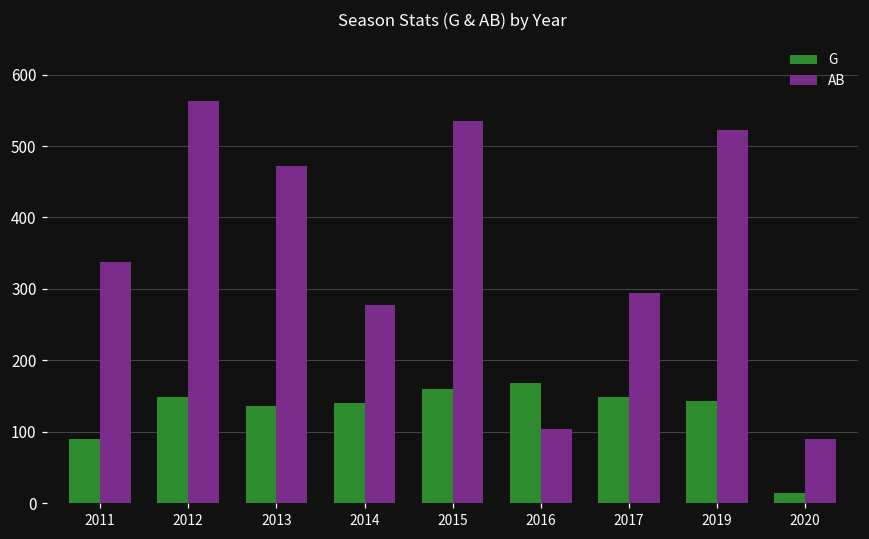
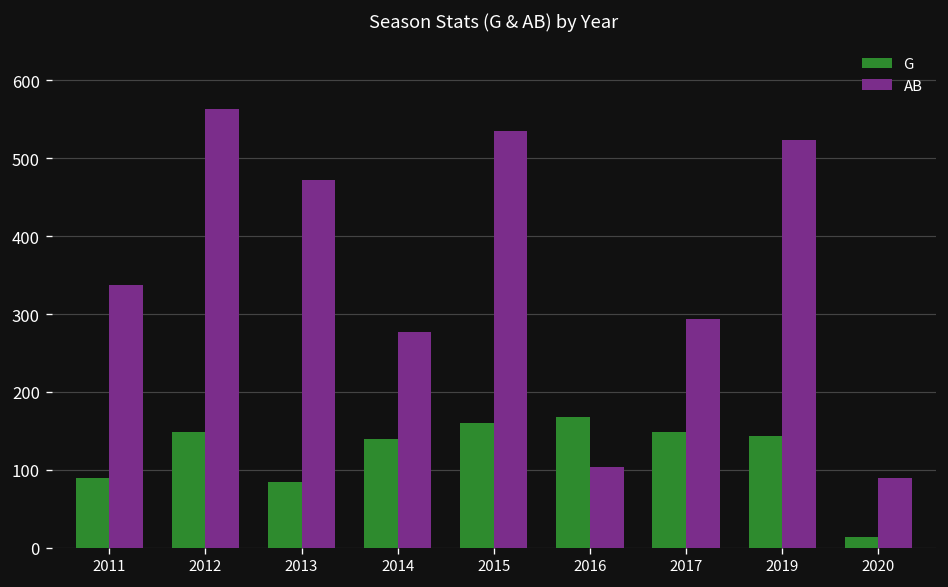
  {
    "G": {
      "2011": 90,
      "2012": 150,
-     "2013": 140,
+     "2013": 80,
      "2014": 140,
      "2015": 160,
      "2016": 170,
      "2017": 150,
      "2019": 140,
      "2020": 10
    },
    "AB": {
      "2011": 340,
      "2012": 560,
      "2013": 470,
      "2014": 280,
      "2015": 540,
      "2016": 100,
      "2017": 290,
      "2019": 520,
      "2020": 90
    }
  }
